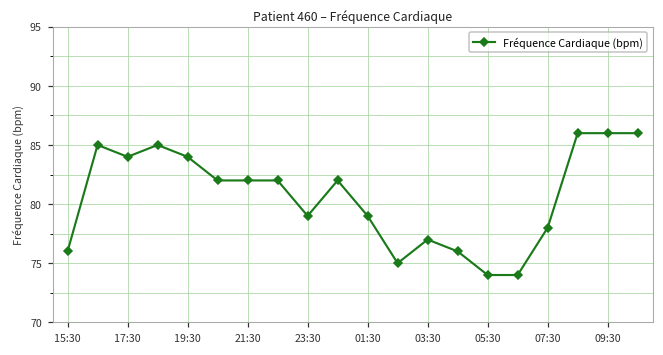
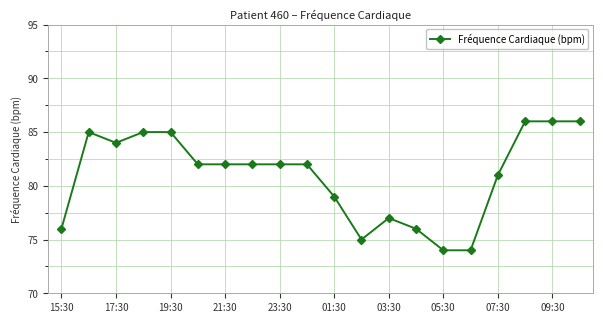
  {
    "15:30": 76,
    "17:30": 84,
-   "19:30": 84,
+   "19:30": 85,
    "21:30": 82,
-   "23:30": 79,
+   "23:30": 82,
    "01:30": 79,
    "03:30": 77,
    "05:30": 74,
-   "07:30": 78,
+   "07:30": 81,
    "09:30": 86
  }
